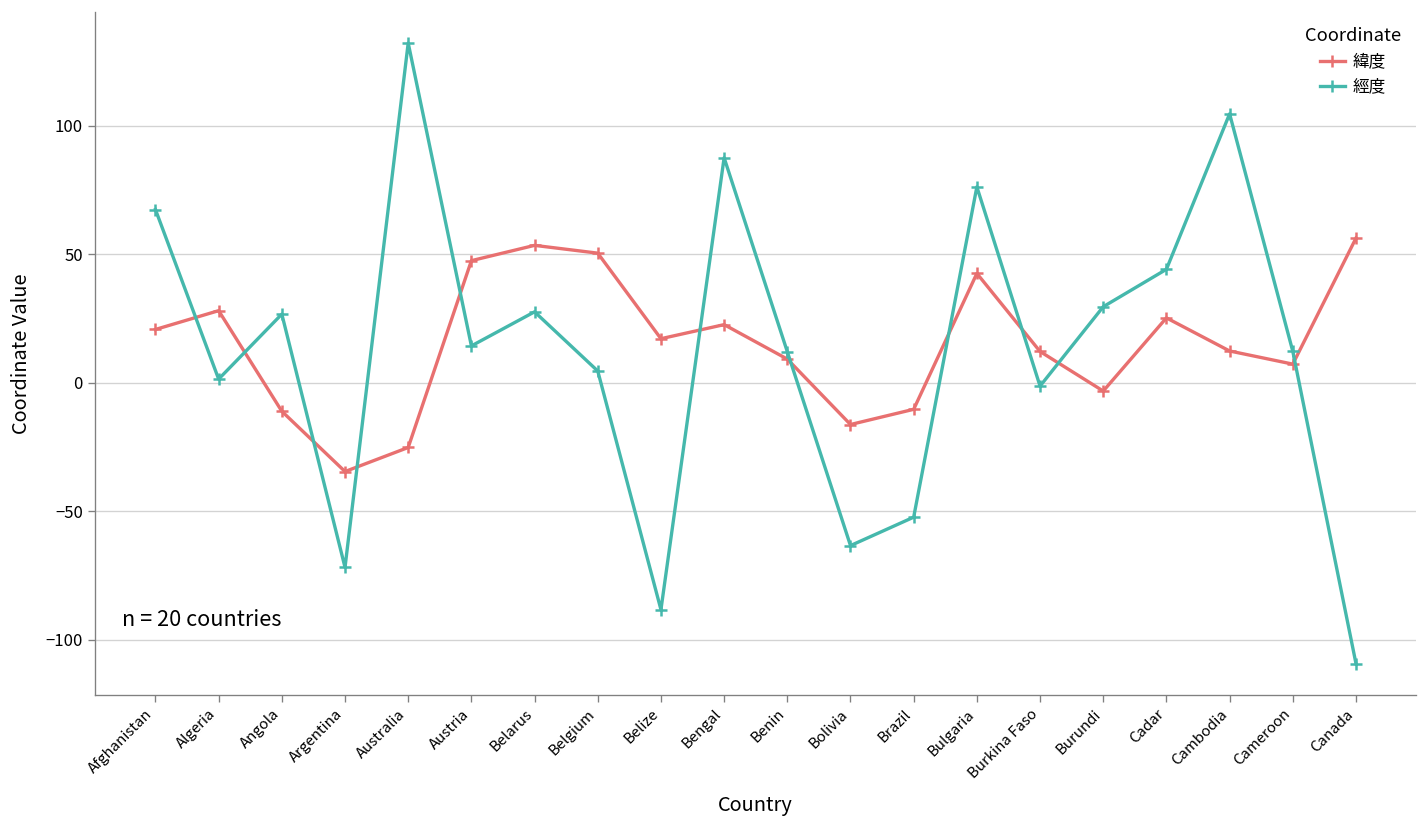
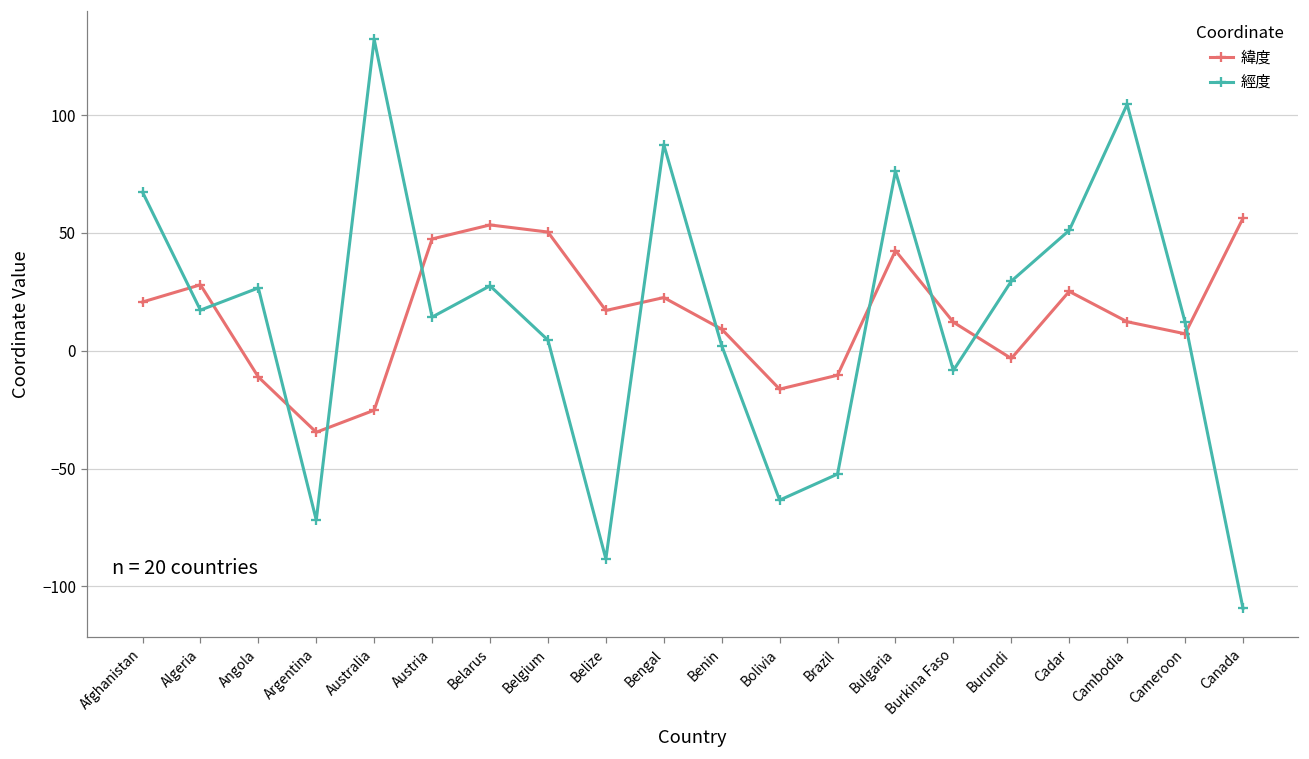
  {
    "緯度": {
      "Afghanistan": 21,
      "Algeria": 28,
      "Angola": -11,
      "Argentina": -35,
      "Australia": -25,
      "Austria": 47,
      "Belarus": 53,
      "Belgium": 50,
      "Belize": 17,
      "Bengal": 23,
      "Benin": 9,
      "Bolivia": -16,
      "Brazil": -10,
      "Bulgaria": 43,
      "Burkina Faso": 12,
      "Burundi": -3,
      "Cadar": 25,
      "Cambodia": 12,
      "Cameroon": 7,
      "Canada": 56
    },
    "經度": {
      "Afghanistan": 67,
-     "Algeria": 1,
+     "Algeria": 17,
      "Angola": 27,
      "Argentina": -72,
      "Australia": 132,
      "Austria": 14,
      "Belarus": 28,
      "Belgium": 5,
      "Belize": -88,
      "Bengal": 88,
-     "Benin": 12,
+     "Benin": 2,
      "Bolivia": -63,
      "Brazil": -52,
      "Bulgaria": 76,
-     "Burkina Faso": -1,
+     "Burkina Faso": -8,
      "Burundi": 30,
-     "Cadar": 44,
+     "Cadar": 51,
      "Cambodia": 105,
      "Cameroon": 12,
      "Canada": -109
    }
  }
